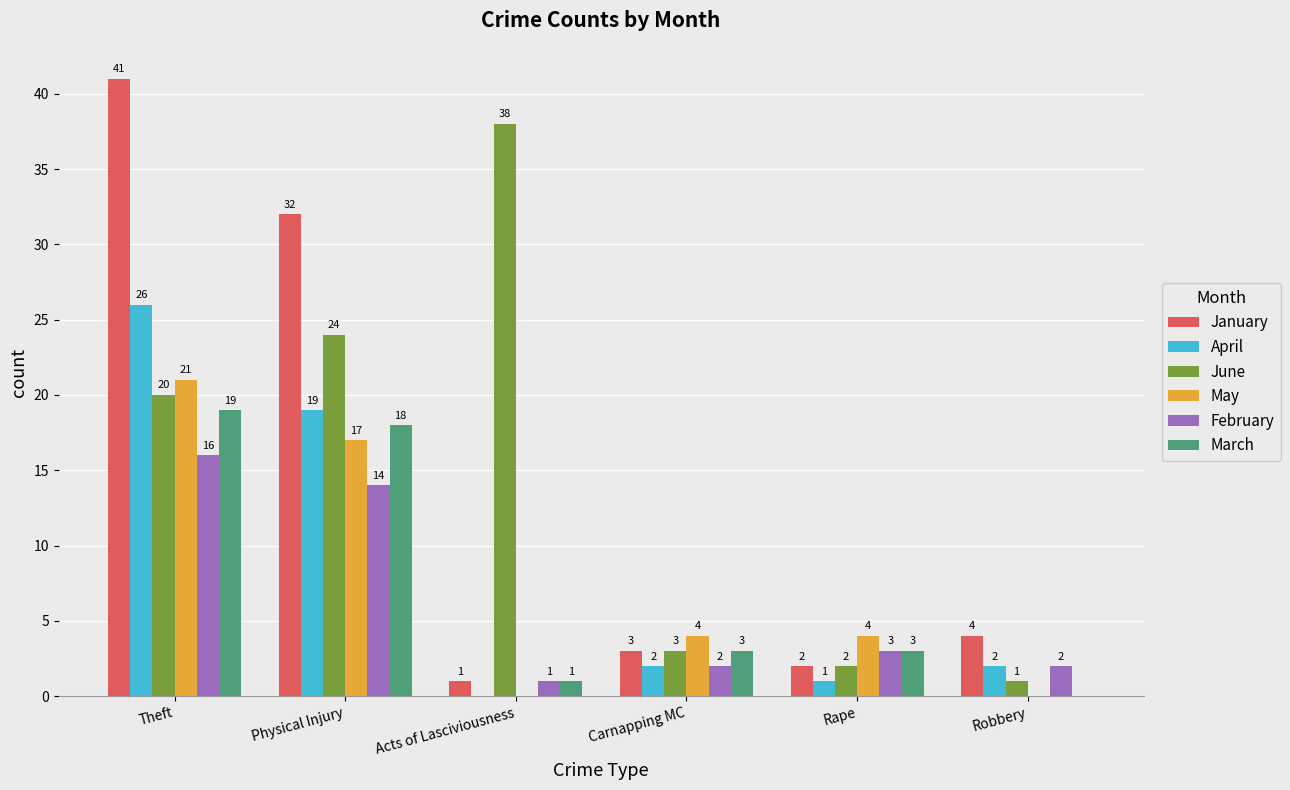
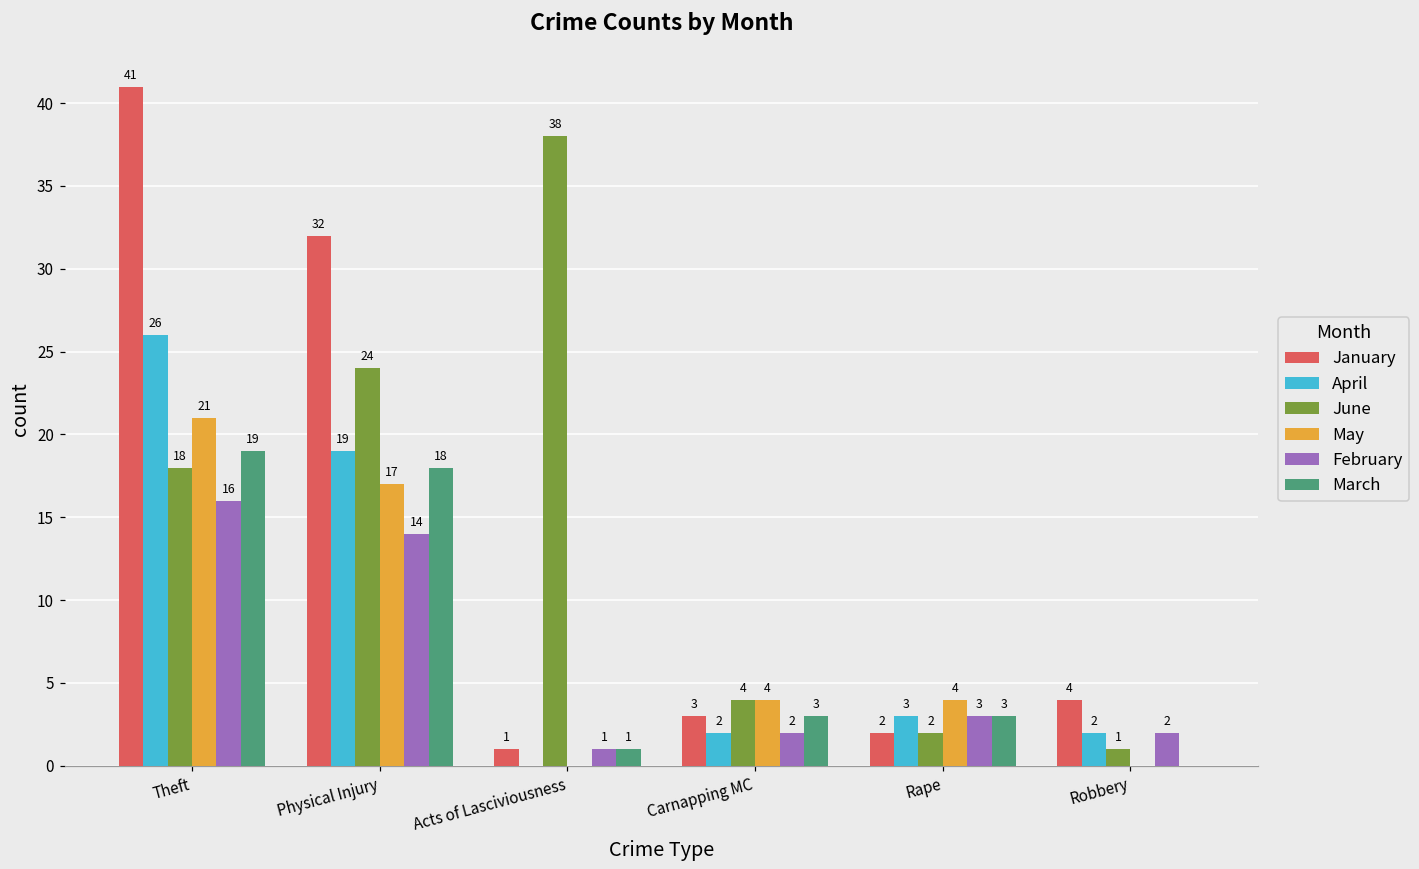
  {
    "January": {
      "Theft": 41,
      "Physical Injury": 32,
      "Acts of Lasciviousness": 1,
      "Carnapping MC": 3,
      "Rape": 2,
      "Robbery": 4
    },
    "April": {
      "Theft": 26,
      "Physical Injury": 19,
      "Carnapping MC": 2,
-     "Rape": 1,
+     "Rape": 3,
      "Robbery": 2
    },
    "June": {
-     "Theft": 20,
+     "Theft": 18,
      "Physical Injury": 24,
      "Acts of Lasciviousness": 38,
-     "Carnapping MC": 3,
+     "Carnapping MC": 4,
      "Rape": 2,
      "Robbery": 1
    },
    "May": {
      "Theft": 21,
      "Physical Injury": 17,
      "Carnapping MC": 4,
      "Rape": 4
    },
    "February": {
      "Theft": 16,
      "Physical Injury": 14,
      "Acts of Lasciviousness": 1,
      "Carnapping MC": 2,
      "Rape": 3,
      "Robbery": 2
    },
    "March": {
      "Theft": 19,
      "Physical Injury": 18,
      "Acts of Lasciviousness": 1,
      "Carnapping MC": 3,
      "Rape": 3
    }
  }
